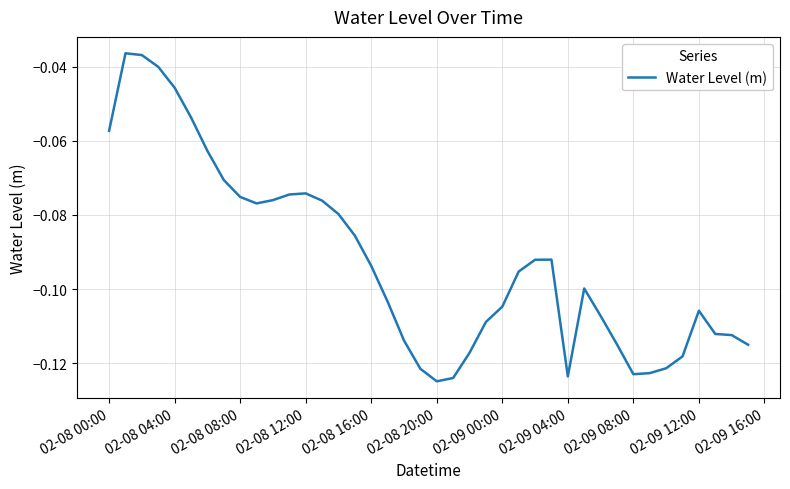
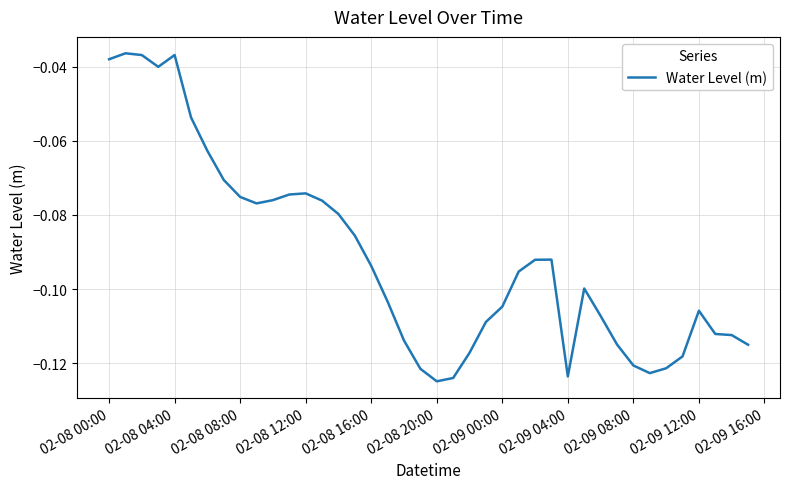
  {
-   "02-08 00:00": -0.057,
-   "02-08 04:00": -0.046,
+   "02-08 00:00": -0.038,
+   "02-08 04:00": -0.037,
    "02-08 08:00": -0.075,
    "02-08 12:00": -0.074,
    "02-08 16:00": -0.094,
    "02-08 20:00": -0.125,
    "02-09 00:00": -0.105,
    "02-09 04:00": -0.124,
-   "02-09 08:00": -0.123,
+   "02-09 08:00": -0.121,
    "02-09 12:00": -0.106
  }
